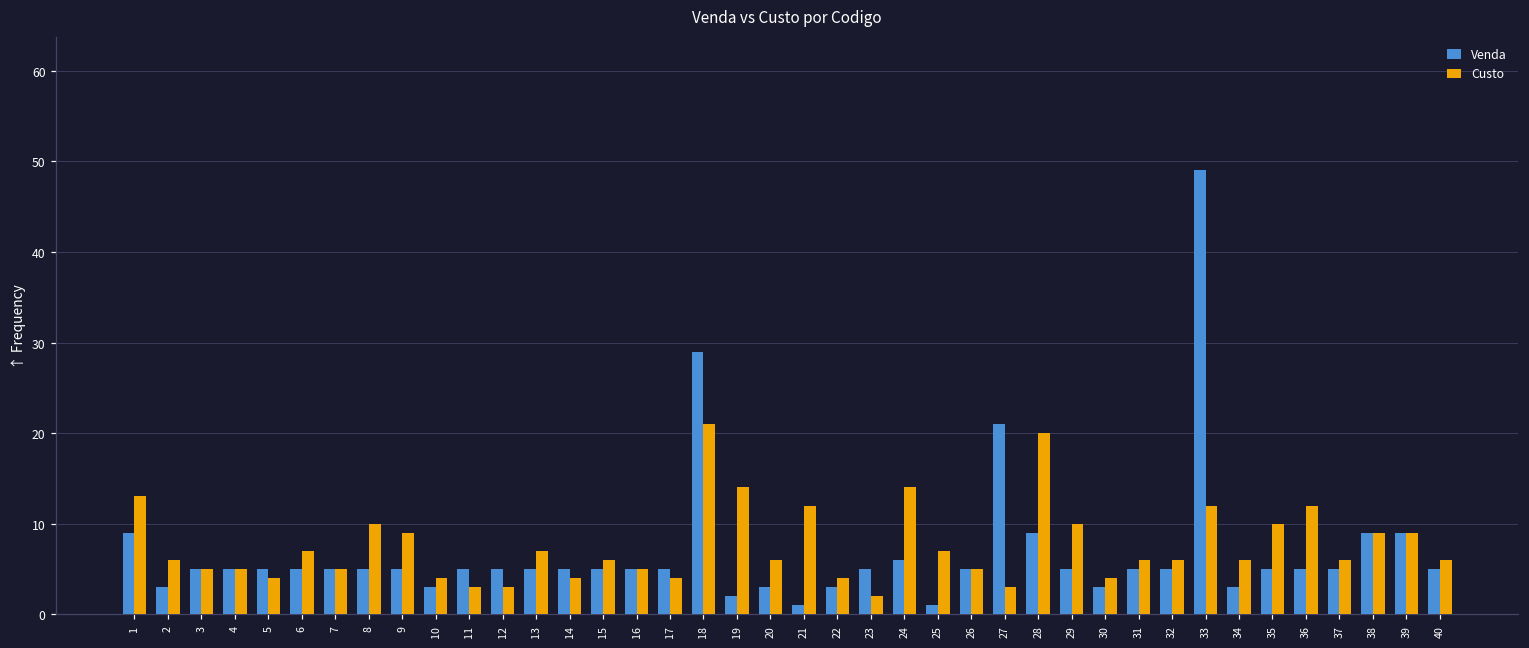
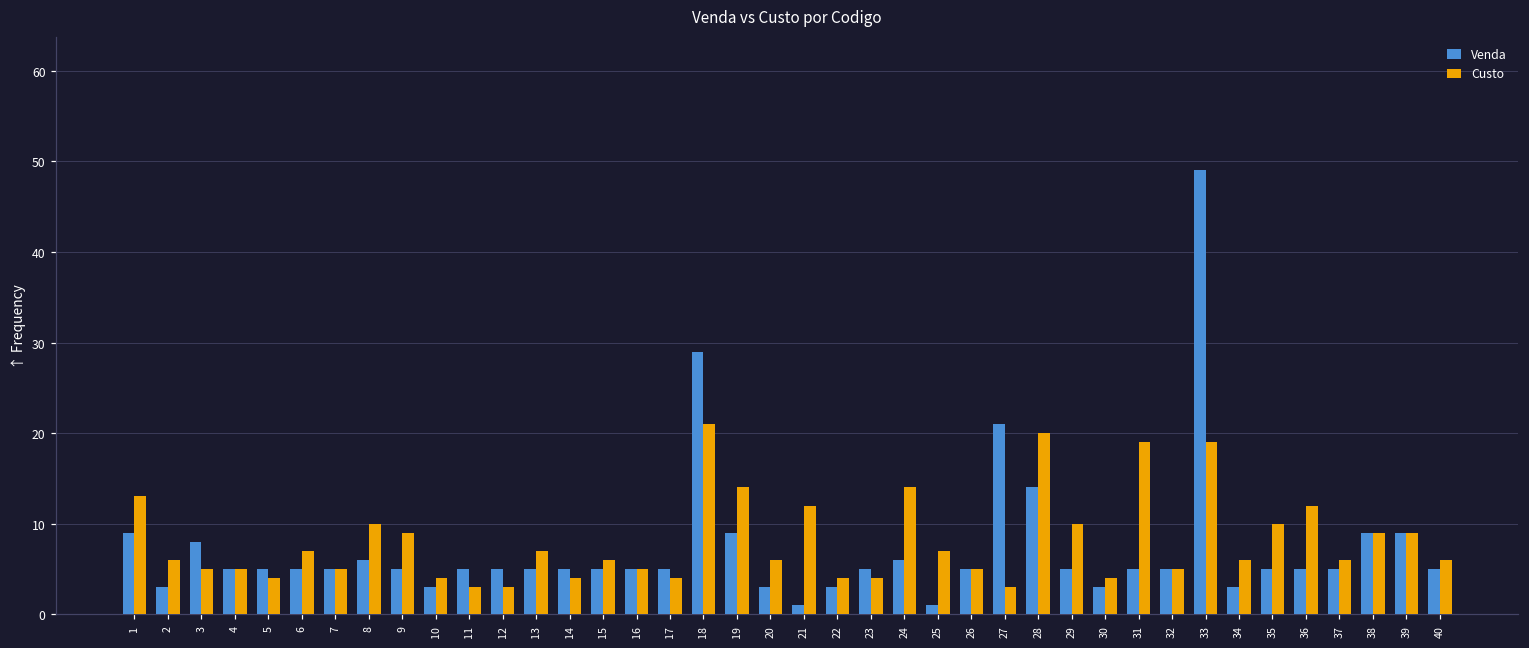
  {
    "Venda": {
      "1": 9,
      "2": 3,
-     "3": 5,
+     "3": 8,
      "4": 5,
      "5": 5,
      "6": 5,
      "7": 5,
-     "8": 5,
+     "8": 6,
      "9": 5,
      "10": 3,
      "11": 5,
      "12": 5,
      "13": 5,
      "14": 5,
      "15": 5,
      "16": 5,
      "17": 5,
      "18": 29,
-     "19": 2,
+     "19": 9,
      "20": 3,
      "21": 1,
      "22": 3,
      "23": 5,
      "24": 6,
      "25": 1,
      "26": 5,
      "27": 21,
-     "28": 9,
+     "28": 14,
      "29": 5,
      "30": 3,
      "31": 5,
      "32": 5,
      "33": 49,
      "34": 3,
      "35": 5,
      "36": 5,
      "37": 5,
      "38": 9,
      "39": 9,
      "40": 5
    },
    "Custo": {
      "1": 13,
      "2": 6,
      "3": 5,
      "4": 5,
      "5": 4,
      "6": 7,
      "7": 5,
      "8": 10,
      "9": 9,
      "10": 4,
      "11": 3,
      "12": 3,
      "13": 7,
      "14": 4,
      "15": 6,
      "16": 5,
      "17": 4,
      "18": 21,
      "19": 14,
      "20": 6,
      "21": 12,
      "22": 4,
-     "23": 2,
+     "23": 4,
      "24": 14,
      "25": 7,
      "26": 5,
      "27": 3,
      "28": 20,
      "29": 10,
      "30": 4,
-     "31": 6,
-     "32": 6,
-     "33": 12,
+     "31": 19,
+     "32": 5,
+     "33": 19,
      "34": 6,
      "35": 10,
      "36": 12,
      "37": 6,
      "38": 9,
      "39": 9,
      "40": 6
    }
  }
